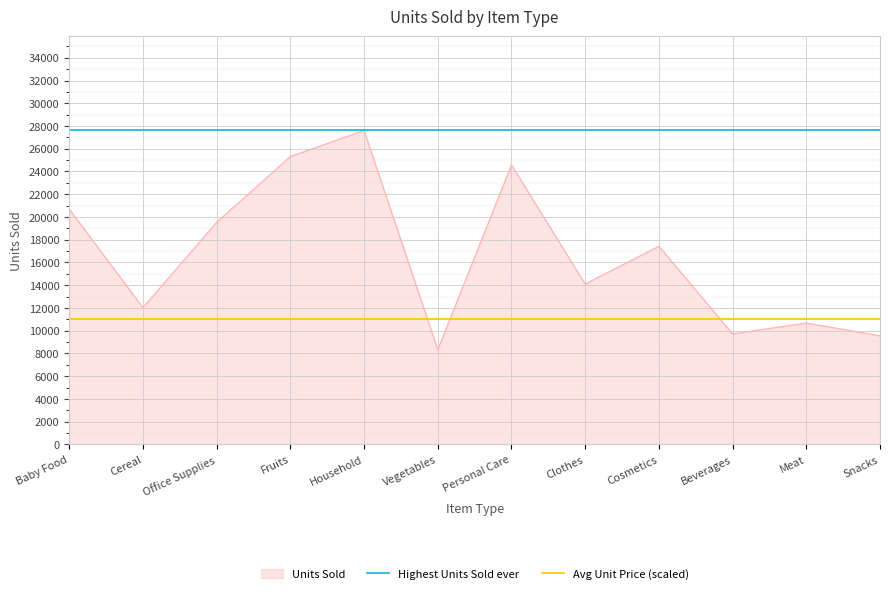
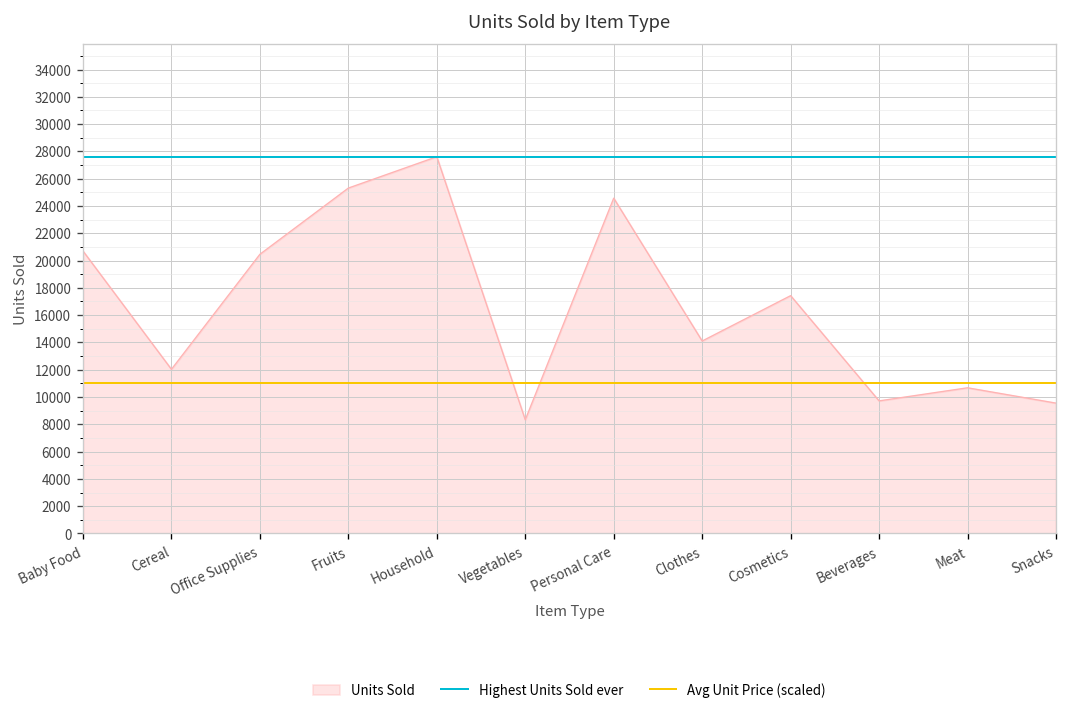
  {
    "Baby Food": 20700,
    "Cereal": 12000,
-   "Office Supplies": 19500,
+   "Office Supplies": 20500,
    "Fruits": 25300,
    "Household": 27600,
    "Vegetables": 8300,
    "Personal Care": 24600,
    "Clothes": 14100,
    "Cosmetics": 17400,
    "Beverages": 9700,
    "Meat": 10700,
    "Snacks": 9600
  }
